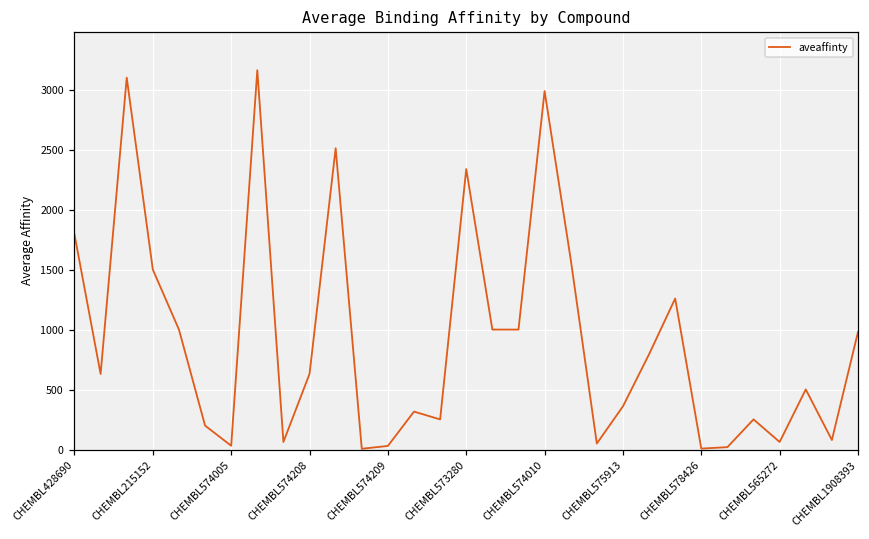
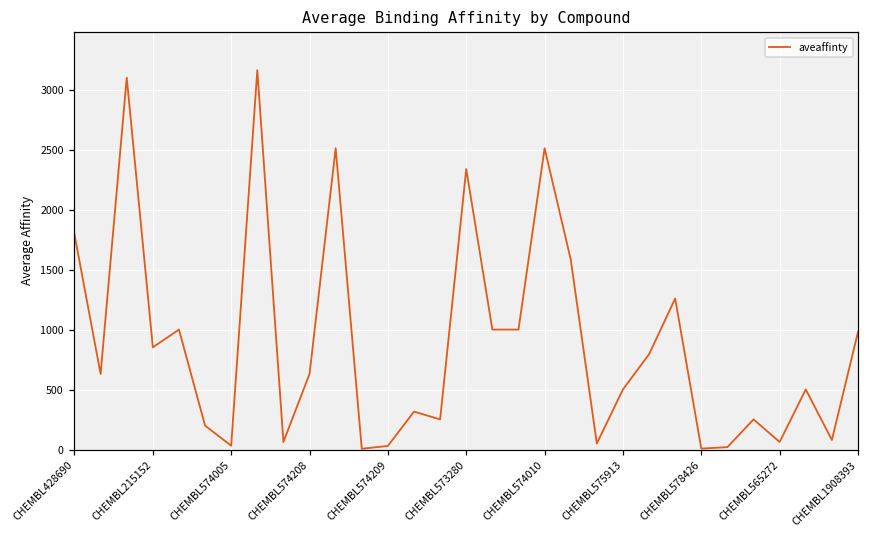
  {
    "CHEMBL428690": 1790,
-   "CHEMBL215152": 1500,
+   "CHEMBL215152": 850,
    "CHEMBL574005": 30,
    "CHEMBL574208": 630,
    "CHEMBL574209": 30,
    "CHEMBL573280": 2340,
-   "CHEMBL574010": 2990,
-   "CHEMBL575913": 360,
+   "CHEMBL574010": 2510,
+   "CHEMBL575913": 500,
    "CHEMBL578426": 10,
    "CHEMBL565272": 60,
    "CHEMBL1908393": 980
  }
